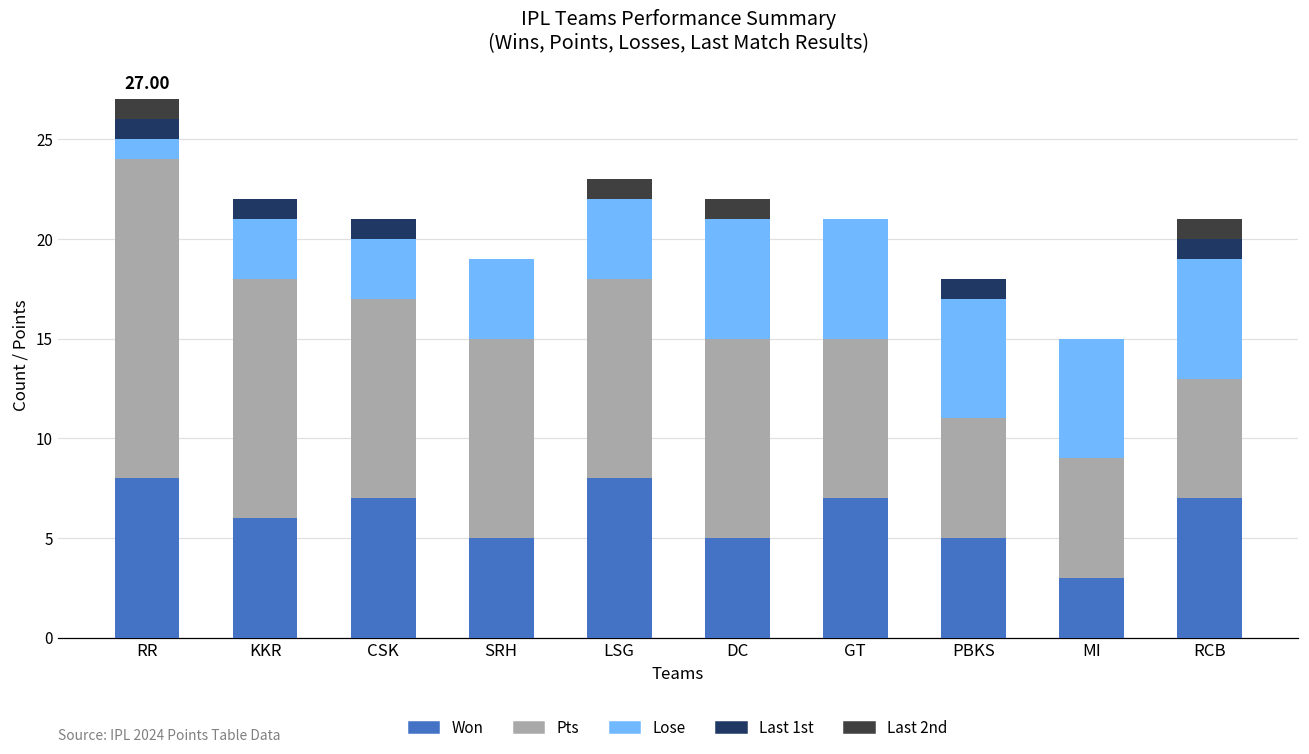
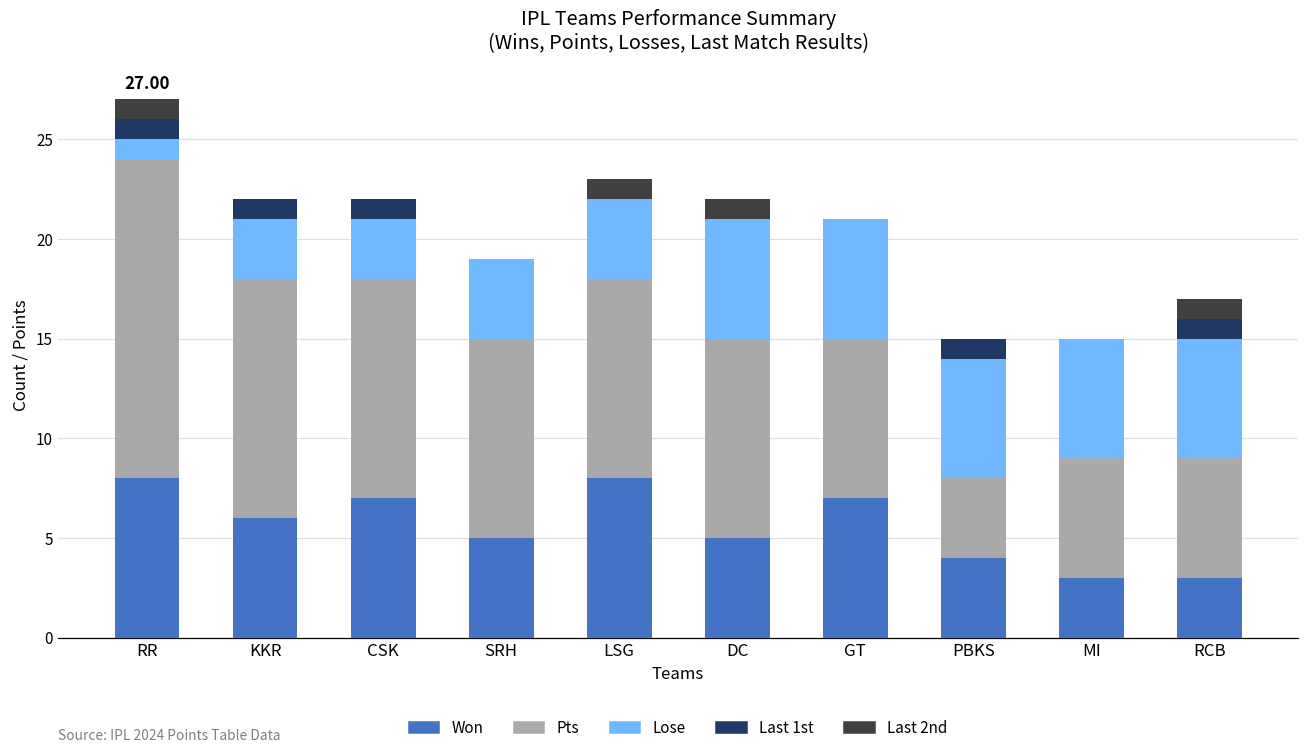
  {
    "Won": {
      "RR": 8,
      "KKR": 6,
      "CSK": 7,
      "SRH": 5,
      "LSG": 8,
      "DC": 5,
      "GT": 7,
-     "PBKS": 5,
+     "PBKS": 4,
      "MI": 3,
-     "RCB": 7
+     "RCB": 3
    },
    "Pts": {
      "RR": 16,
      "KKR": 12,
-     "CSK": 10,
+     "CSK": 11,
      "SRH": 10,
      "LSG": 10,
      "DC": 10,
      "GT": 8,
-     "PBKS": 6,
+     "PBKS": 4,
      "MI": 6,
      "RCB": 6
    },
    "Lose": {
      "RR": 1,
      "KKR": 3,
      "CSK": 3,
      "SRH": 4,
      "LSG": 4,
      "DC": 6,
      "GT": 6,
      "PBKS": 6,
      "MI": 6,
      "RCB": 6
    }
  }
